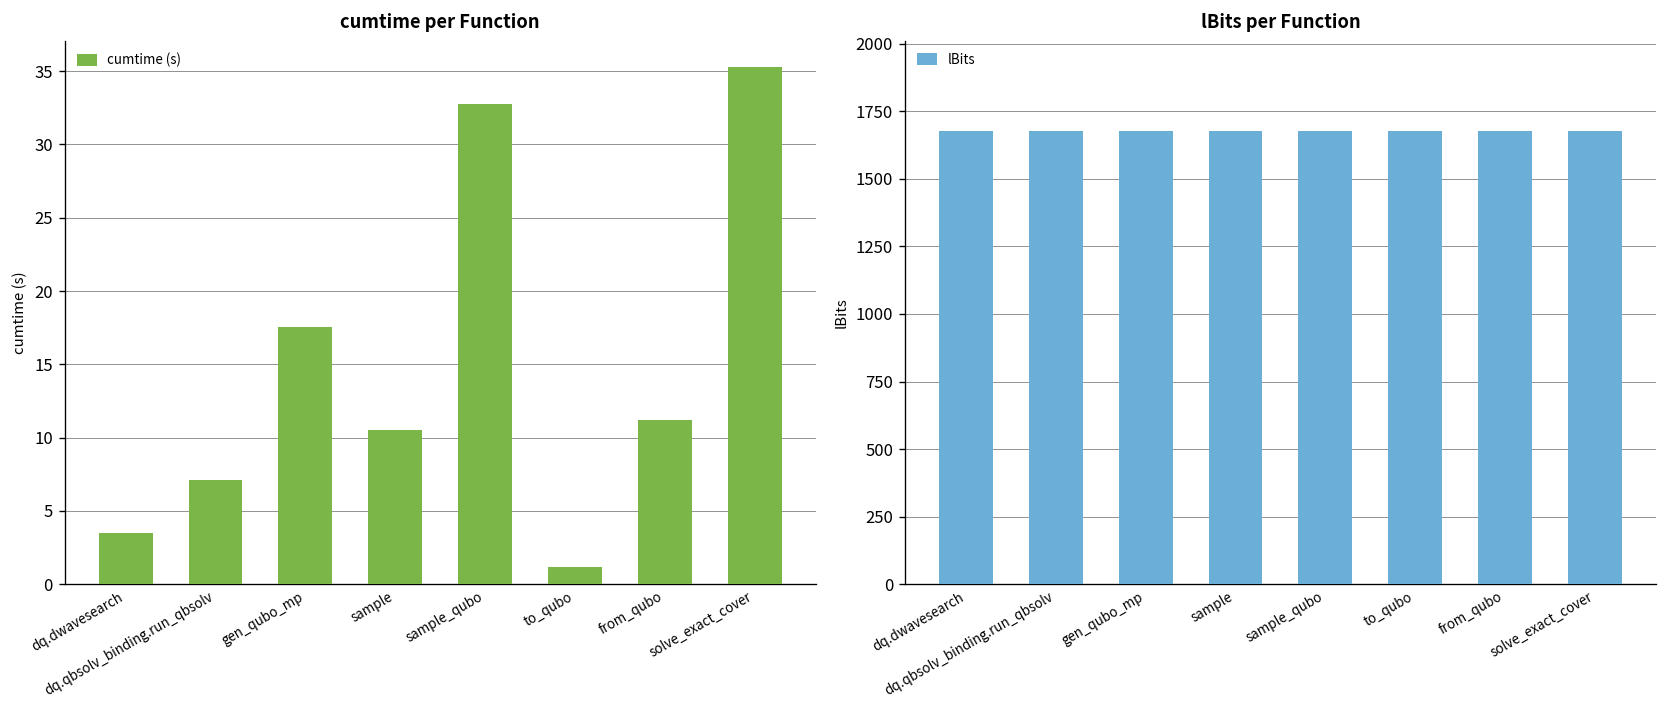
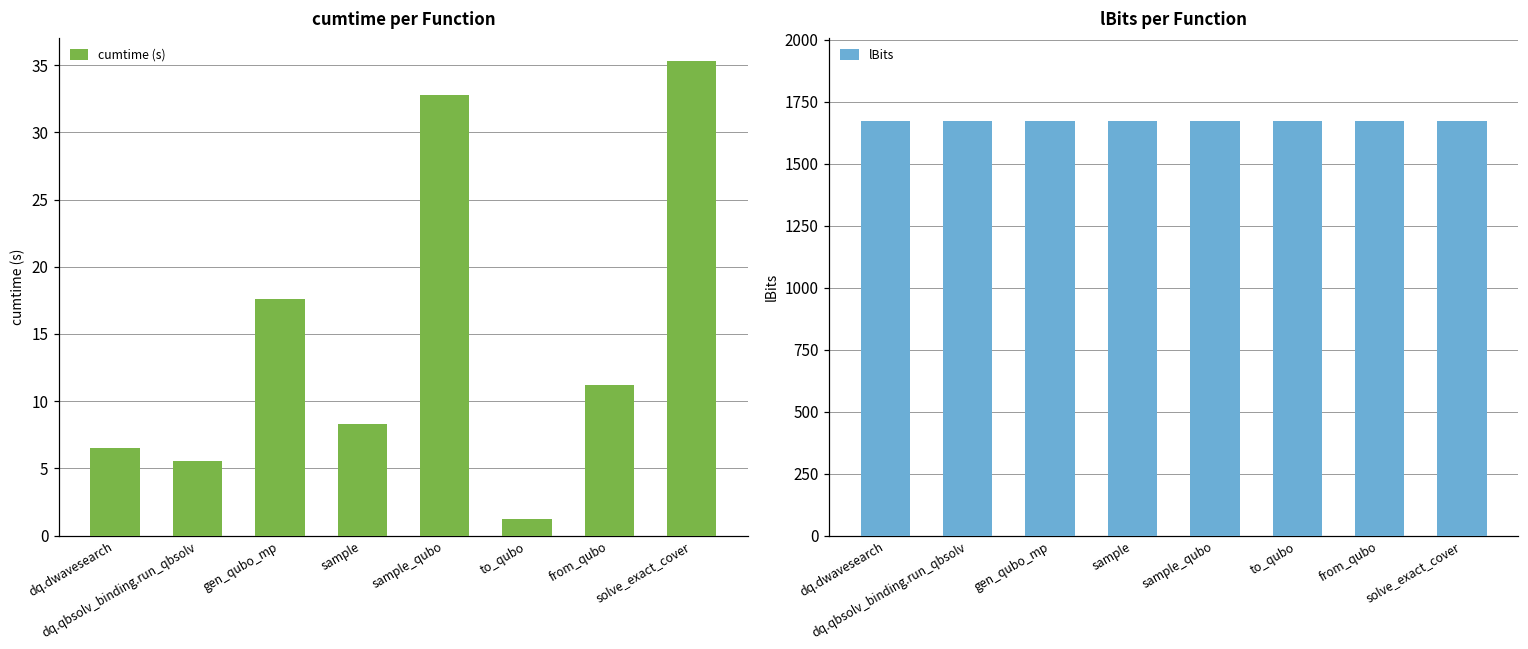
  {
    "cumtime per Function": {
-     "dq.dwavesearch": 3.5,
-     "dq.qbsolv_binding.run_qbsolv": 7.1,
+     "dq.dwavesearch": 6.5,
+     "dq.qbsolv_binding.run_qbsolv": 5.6,
      "gen_qubo_mp": 17.6,
-     "sample": 10.5,
+     "sample": 8.3,
      "sample_qubo": 32.7,
      "to_qubo": 1.2,
      "from_qubo": 11.2,
      "solve_exact_cover": 35.3
    },
    "lBits per Function": {
      "dq.dwavesearch": 1680,
      "dq.qbsolv_binding.run_qbsolv": 1680,
      "gen_qubo_mp": 1680,
      "sample": 1680,
      "sample_qubo": 1680,
      "to_qubo": 1680,
      "from_qubo": 1680,
      "solve_exact_cover": 1680
    }
  }
